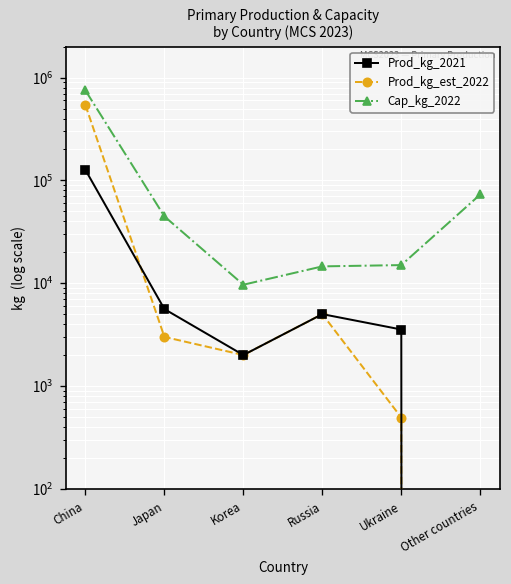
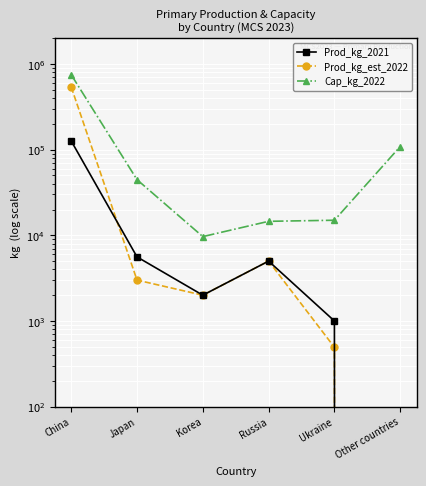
  {
    "Prod_kg_2021": {
      "China": 130000,
      "Japan": 6000,
-     "Ukraine": 3500
+     "Ukraine": 1000
    },
    "Prod_kg_est_2022": {
      "China": 500000,
      "Japan": 3000,
      "Ukraine": 500
    },
    "Cap_kg_2022": {
      "China": 800000,
      "Japan": 40000,
      "Korea": 10000,
      "Russia": 15000,
      "Ukraine": 15000,
-     "Other countries": 70000
+     "Other countries": 110000
    }
  }
